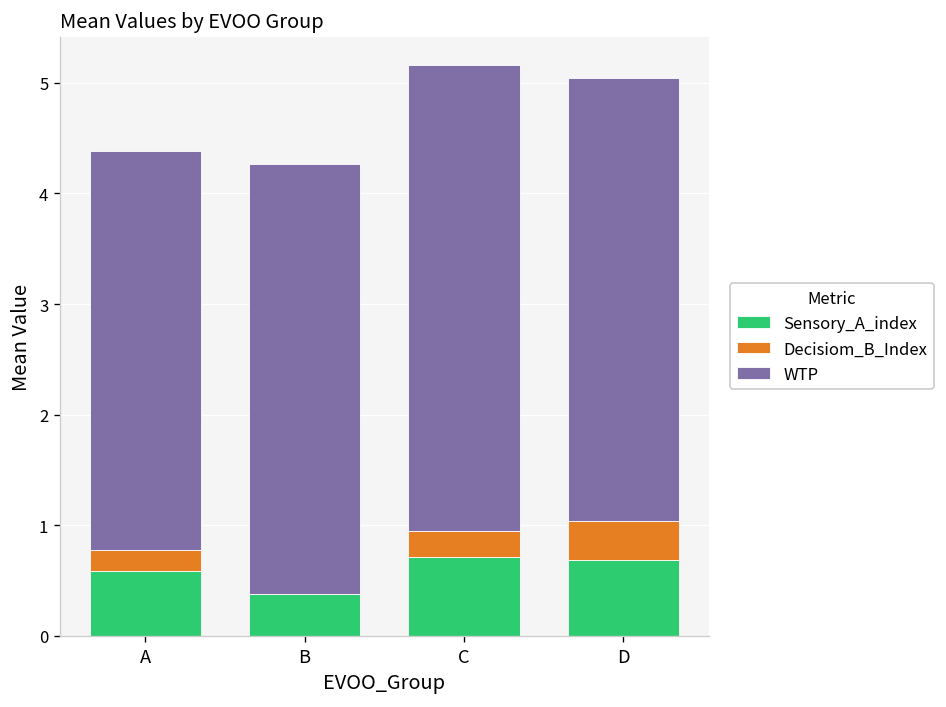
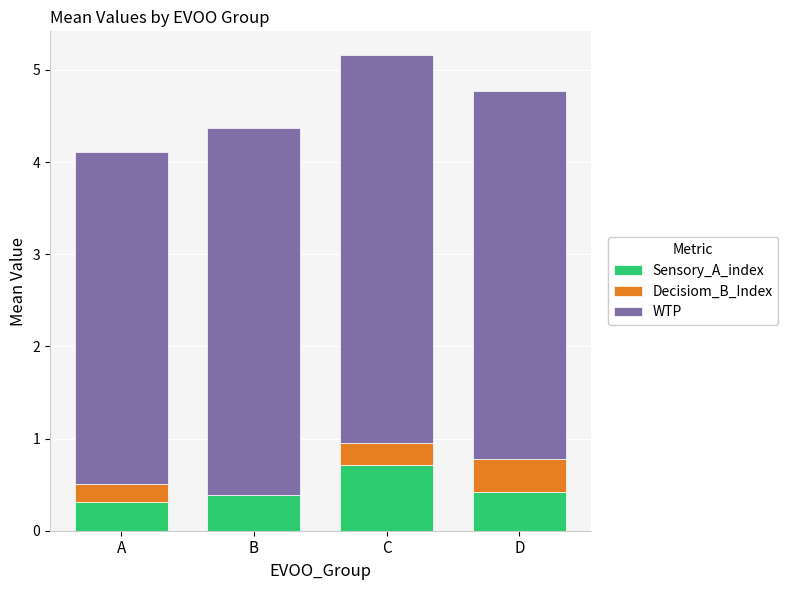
  {
    "Sensory_A_index": {
-     "A": 0.6,
+     "A": 0.3,
      "B": 0.4,
      "C": 0.7,
-     "D": 0.7
+     "D": 0.4
    },
    "Decisiom_B_Index": {
      "A": 0.2,
      "B": 0.0,
      "C": 0.2,
      "D": 0.4
    },
    "WTP": {
      "A": 3.6,
-     "B": 3.9,
+     "B": 4.0,
      "C": 4.2,
      "D": 4.0
    }
  }
